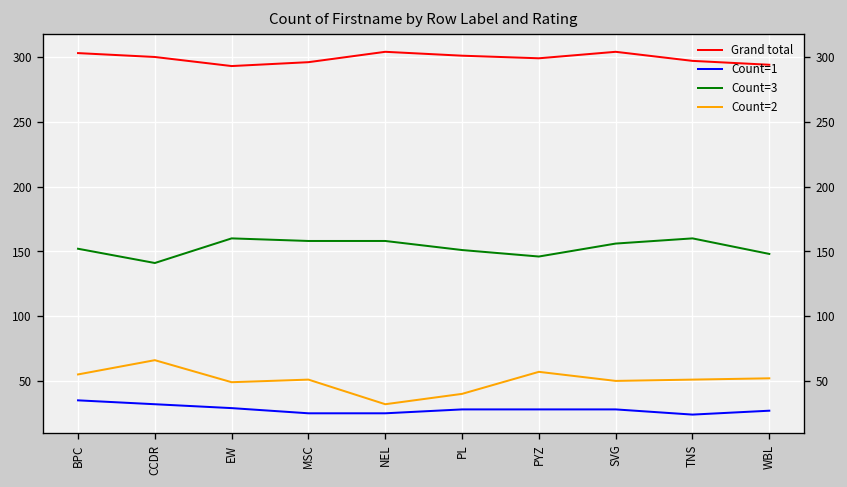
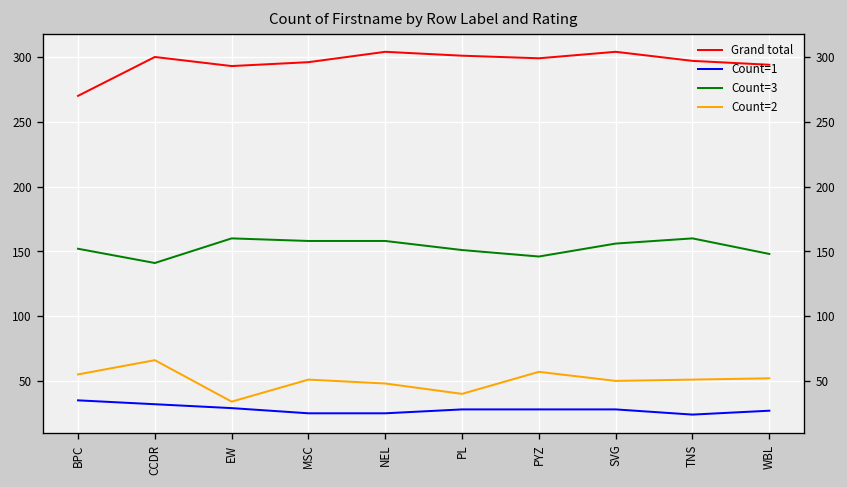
  {
    "Grand total": {
-     "BPC": 303,
+     "BPC": 270,
      "CCDR": 300,
      "EW": 293,
      "MSC": 296,
      "NEL": 304,
      "PL": 301,
      "PYZ": 299,
      "SVG": 304,
      "TNS": 297,
      "WBL": 294
    },
    "Count=1": {
      "BPC": 35,
      "CCDR": 32,
      "EW": 29,
      "MSC": 25,
      "NEL": 25,
      "PL": 28,
      "PYZ": 28,
      "SVG": 28,
      "TNS": 24,
      "WBL": 27
    },
    "Count=3": {
      "BPC": 152,
      "CCDR": 141,
      "EW": 160,
      "MSC": 158,
      "NEL": 158,
      "PL": 151,
      "PYZ": 146,
      "SVG": 156,
      "TNS": 160,
      "WBL": 148
    },
    "Count=2": {
      "BPC": 55,
      "CCDR": 66,
-     "EW": 49,
+     "EW": 34,
      "MSC": 51,
-     "NEL": 32,
+     "NEL": 48,
      "PL": 40,
      "PYZ": 57,
      "SVG": 50,
      "TNS": 51,
      "WBL": 52
    }
  }
